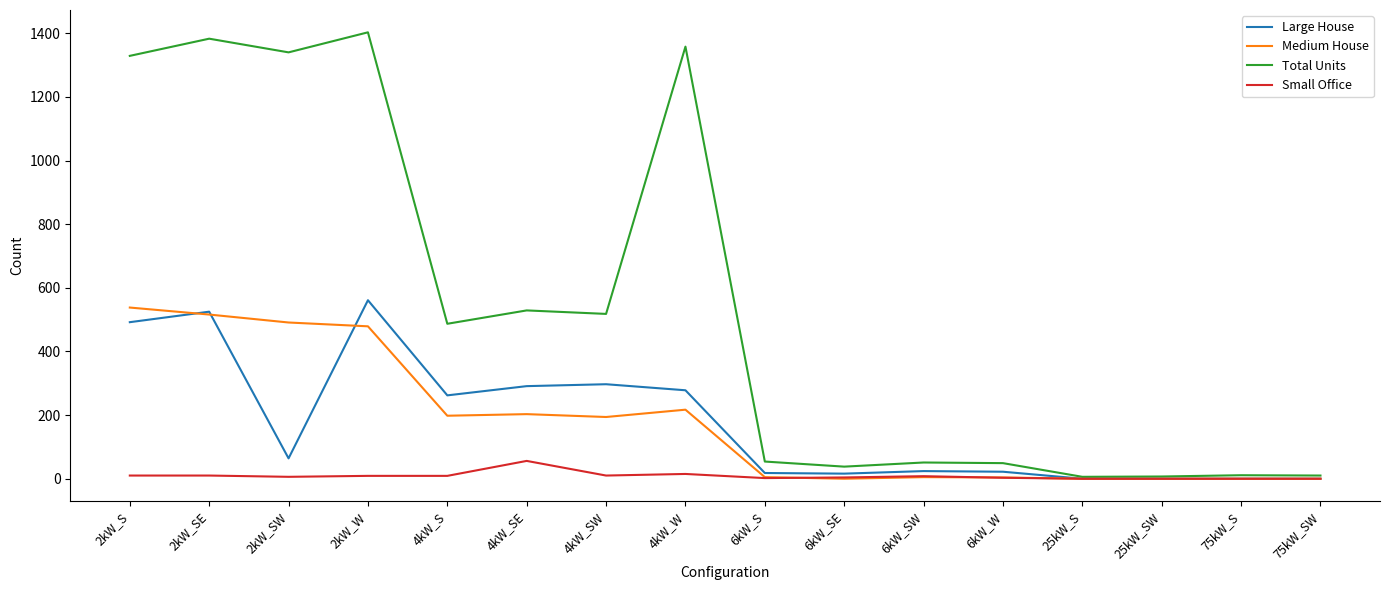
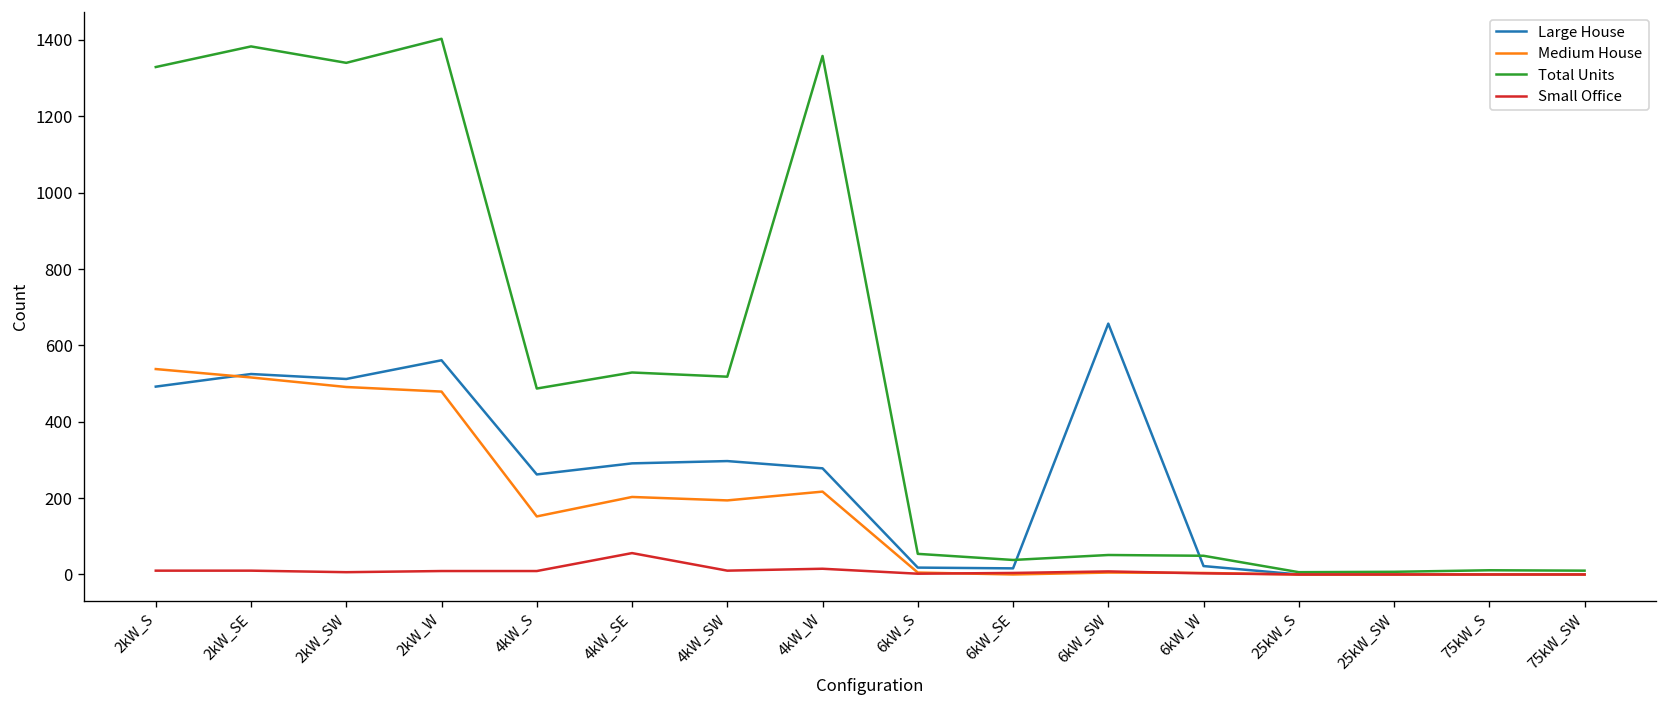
  {
    "Large House": {
      "2kW_S": 490,
      "2kW_SE": 530,
-     "2kW_SW": 60,
+     "2kW_SW": 510,
      "2kW_W": 560,
      "4kW_S": 260,
      "4kW_SE": 290,
      "4kW_SW": 300,
      "4kW_W": 280,
      "6kW_S": 20,
      "6kW_SE": 20,
-     "6kW_SW": 20,
+     "6kW_SW": 660,
      "6kW_W": 20
    },
    "Medium House": {
      "2kW_S": 540,
      "2kW_SE": 520,
      "2kW_SW": 490,
      "2kW_W": 480,
-     "4kW_S": 200,
+     "4kW_S": 150,
      "4kW_SE": 200,
      "4kW_SW": 190,
      "4kW_W": 220
    },
    "Total Units": {
      "2kW_S": 1330,
      "2kW_SE": 1380,
      "2kW_SW": 1340,
      "2kW_W": 1400,
      "4kW_S": 490,
      "4kW_SE": 530,
      "4kW_SW": 520,
      "4kW_W": 1360,
      "6kW_S": 50,
      "6kW_SE": 40,
      "6kW_SW": 50,
      "6kW_W": 50,
      "75kW_S": 10,
      "75kW_SW": 10
    },
    "Small Office": {
      "2kW_S": 10,
      "2kW_SE": 10,
      "2kW_SW": 10,
      "2kW_W": 10,
      "4kW_S": 10,
      "4kW_SE": 60,
      "4kW_SW": 10,
      "4kW_W": 20
    }
  }
